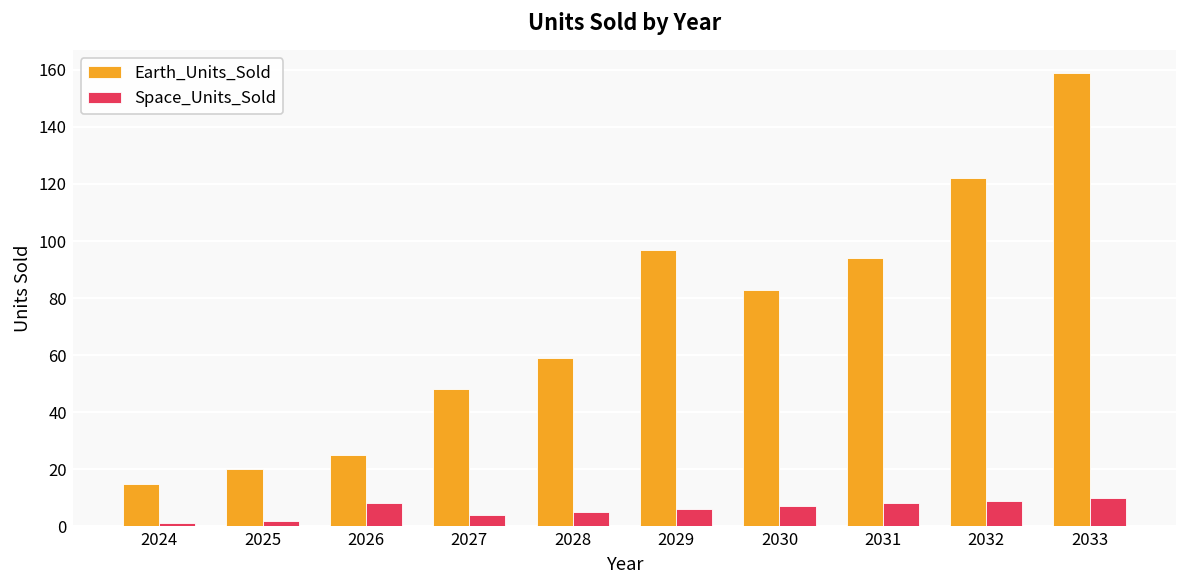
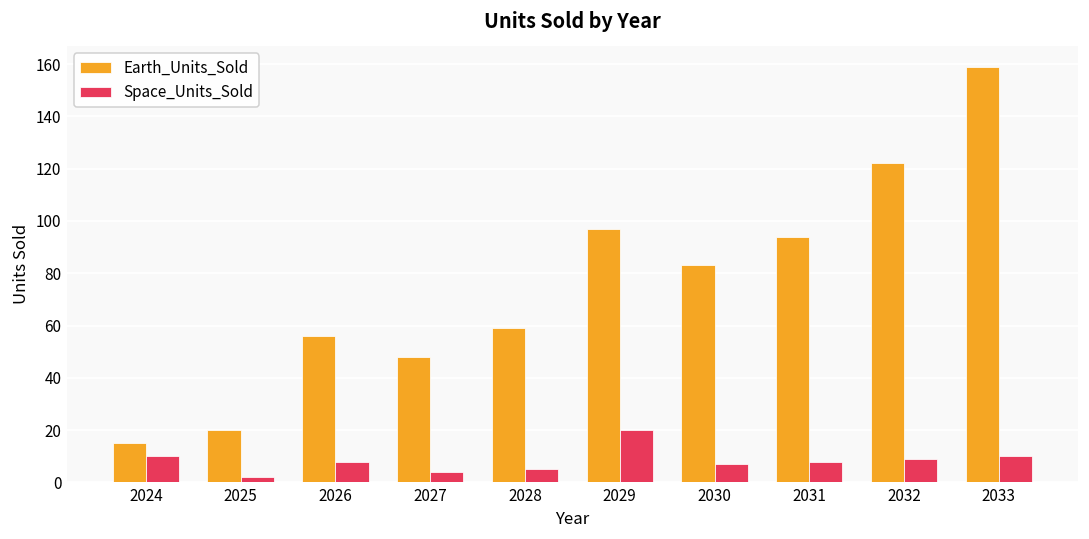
  {
    "Earth_Units_Sold": {
      "2024": 15,
      "2025": 20,
-     "2026": 25,
+     "2026": 56,
      "2027": 48,
      "2028": 59,
      "2029": 97,
      "2030": 83,
      "2031": 94,
      "2032": 122,
      "2033": 159
    },
    "Space_Units_Sold": {
-     "2024": 1,
+     "2024": 10,
      "2025": 2,
      "2026": 8,
      "2027": 4,
      "2028": 5,
-     "2029": 6,
+     "2029": 20,
      "2030": 7,
      "2031": 8,
      "2032": 9,
      "2033": 10
    }
  }
